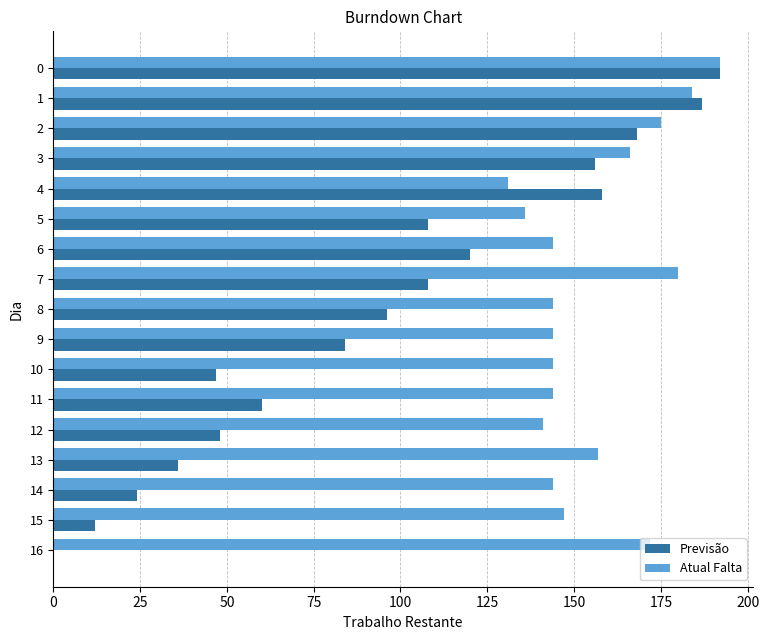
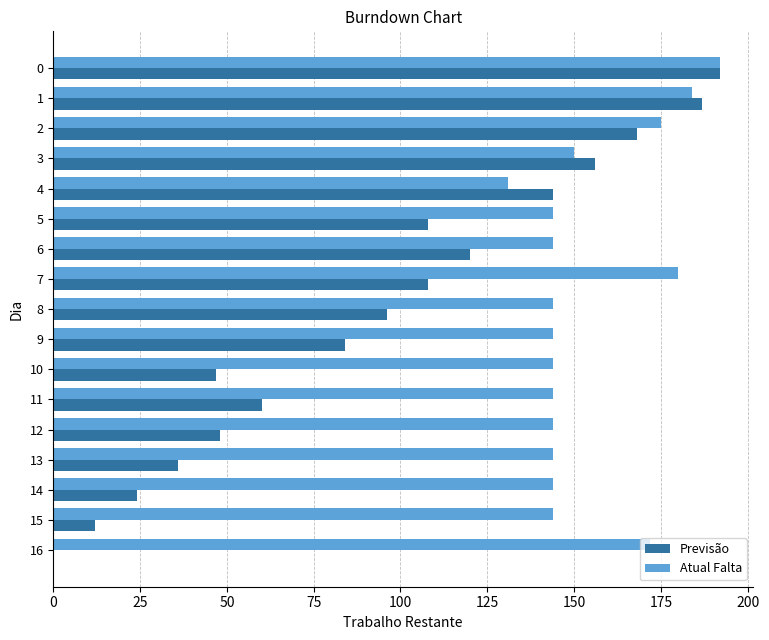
  {
    "Previsão": {
      "0": 192,
      "1": 187,
      "2": 168,
      "3": 156,
-     "4": 158,
+     "4": 144,
      "5": 108,
      "6": 120,
      "7": 108,
      "8": 96,
      "9": 84,
      "10": 47,
      "11": 60,
      "12": 48,
      "13": 36,
      "14": 24,
      "15": 12,
      "16": 0
    },
    "Atual Falta": {
      "0": 192,
      "1": 184,
      "2": 175,
-     "3": 166,
+     "3": 150,
      "4": 131,
-     "5": 136,
+     "5": 144,
      "6": 144,
      "7": 180,
      "8": 144,
      "9": 144,
      "10": 144,
      "11": 144,
-     "12": 141,
-     "13": 157,
+     "12": 144,
+     "13": 144,
      "14": 144,
-     "15": 147
+     "15": 144
    }
  }
